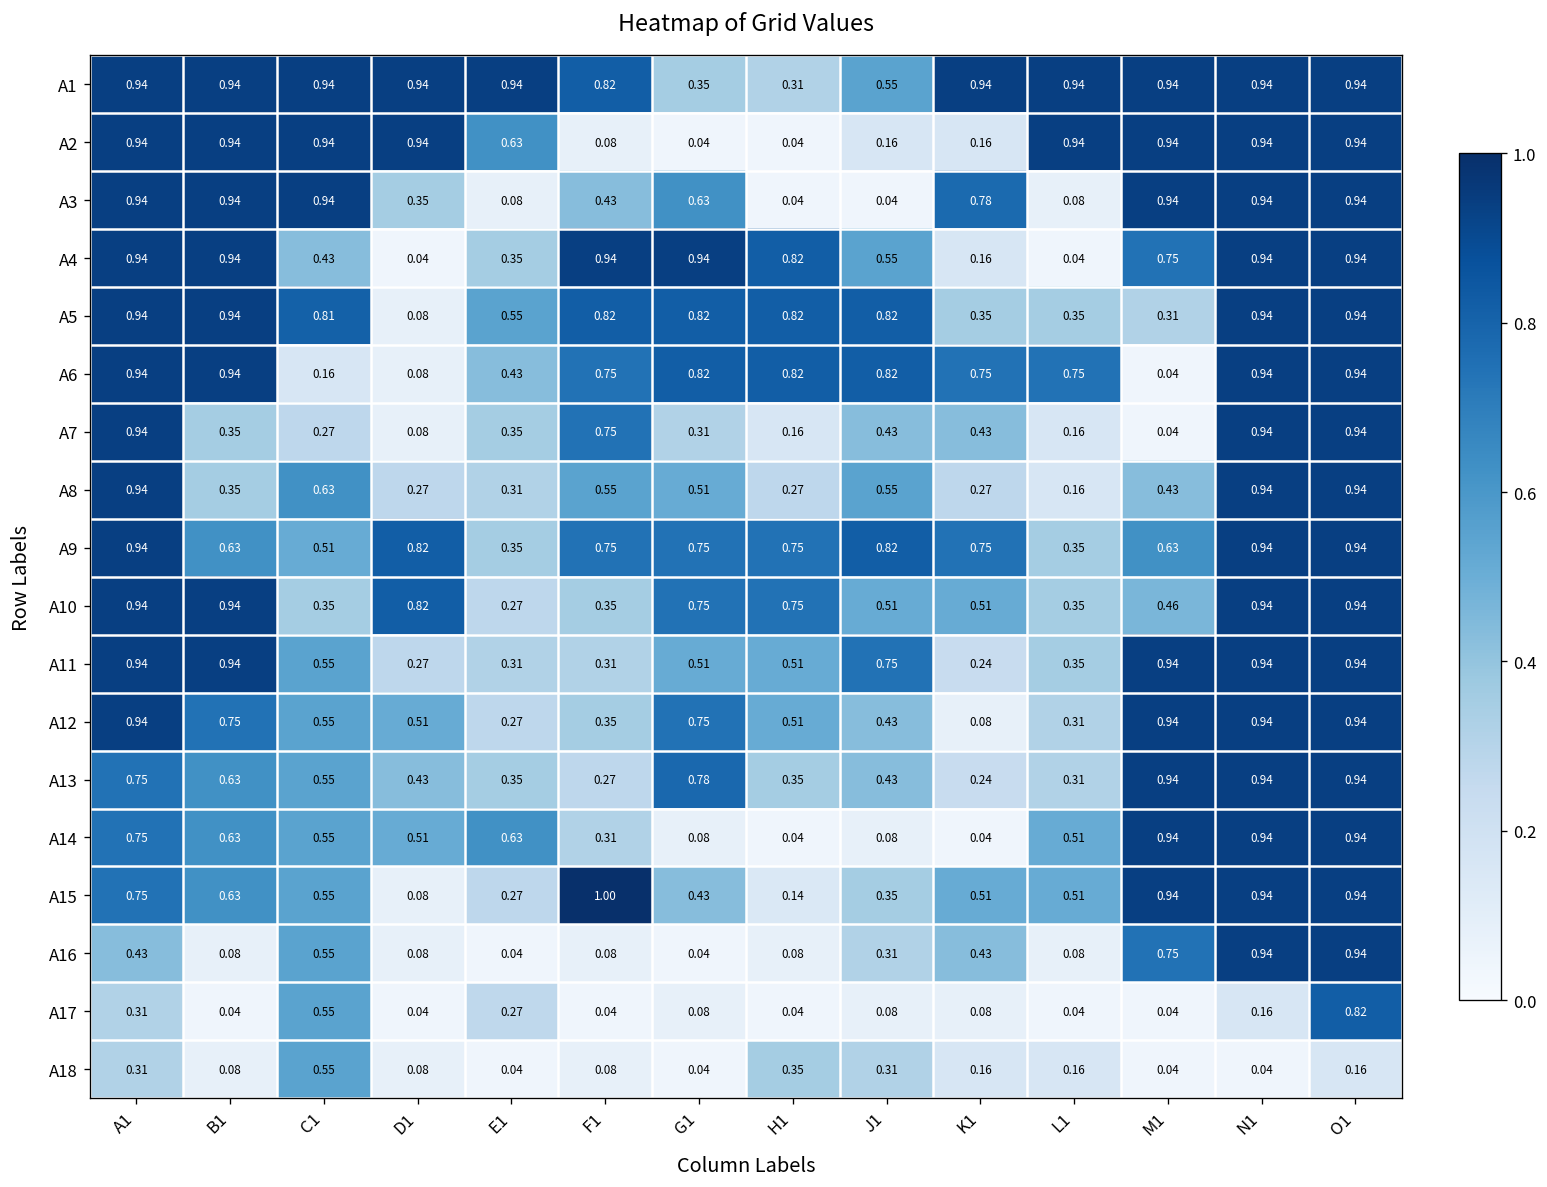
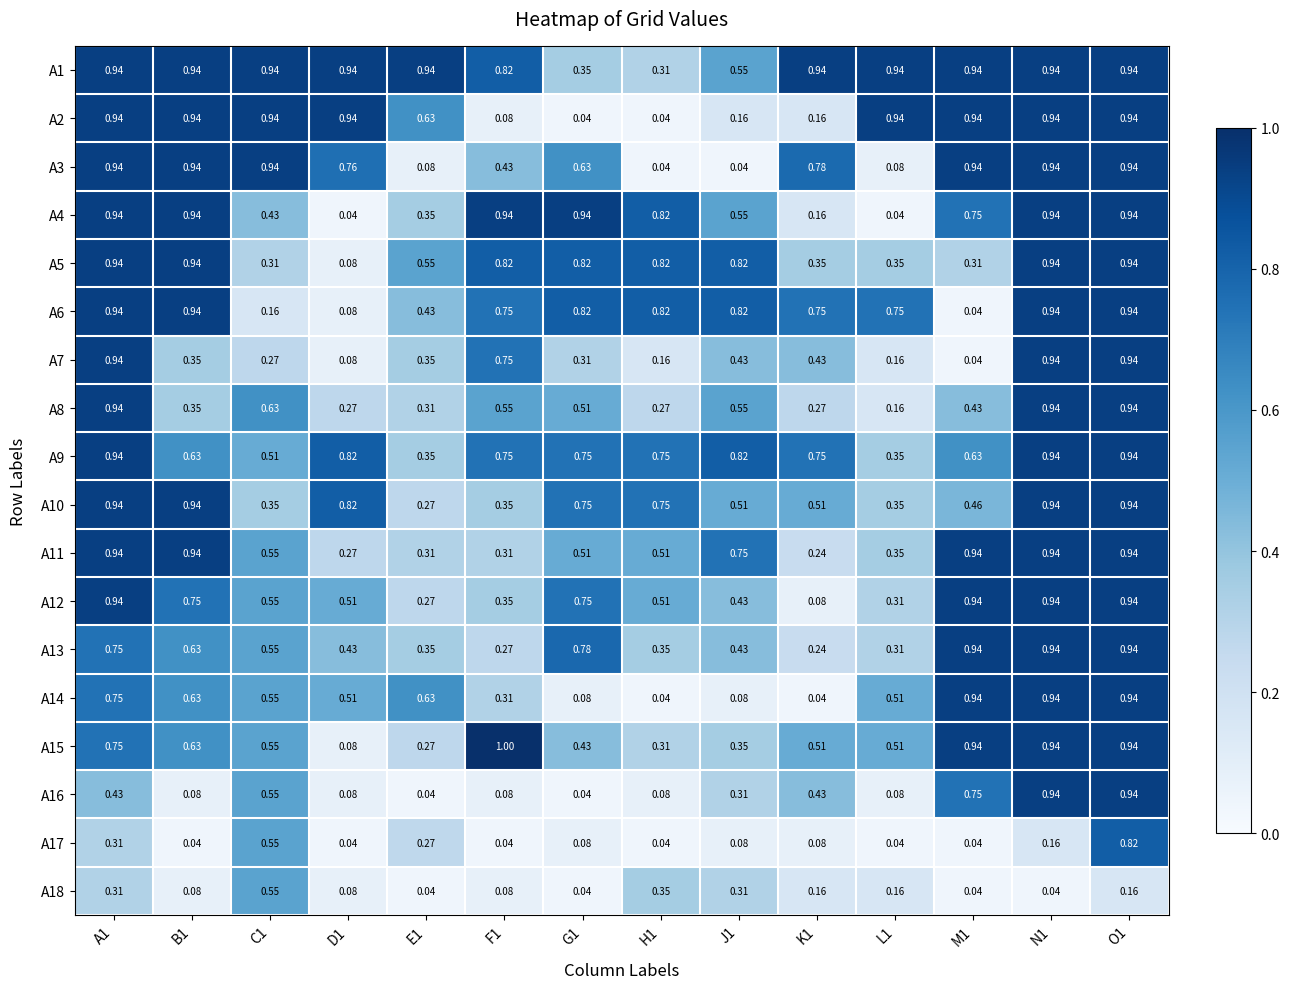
  {
    "A3": {
      "A1": 0.94,
      "B1": 0.94,
      "C1": 0.94,
-     "D1": 0.35,
+     "D1": 0.76,
      "E1": 0.08,
      "F1": 0.43,
      "G1": 0.63,
      "H1": 0.04,
      "J1": 0.04,
      "K1": 0.78,
      "L1": 0.08,
      "M1": 0.94,
      "N1": 0.94,
      "O1": 0.94
    },
    "A5": {
      "A1": 0.94,
      "B1": 0.94,
-     "C1": 0.81,
+     "C1": 0.31,
      "D1": 0.08,
      "E1": 0.55,
      "F1": 0.82,
      "G1": 0.82,
      "H1": 0.82,
      "J1": 0.82,
      "K1": 0.35,
      "L1": 0.35,
      "M1": 0.31,
      "N1": 0.94,
      "O1": 0.94
    },
    "A15": {
      "A1": 0.75,
      "B1": 0.63,
      "C1": 0.55,
      "D1": 0.08,
      "E1": 0.27,
      "F1": 1.00,
      "G1": 0.43,
-     "H1": 0.14,
+     "H1": 0.31,
      "J1": 0.35,
      "K1": 0.51,
      "L1": 0.51,
      "M1": 0.94,
      "N1": 0.94,
      "O1": 0.94
    }
  }
